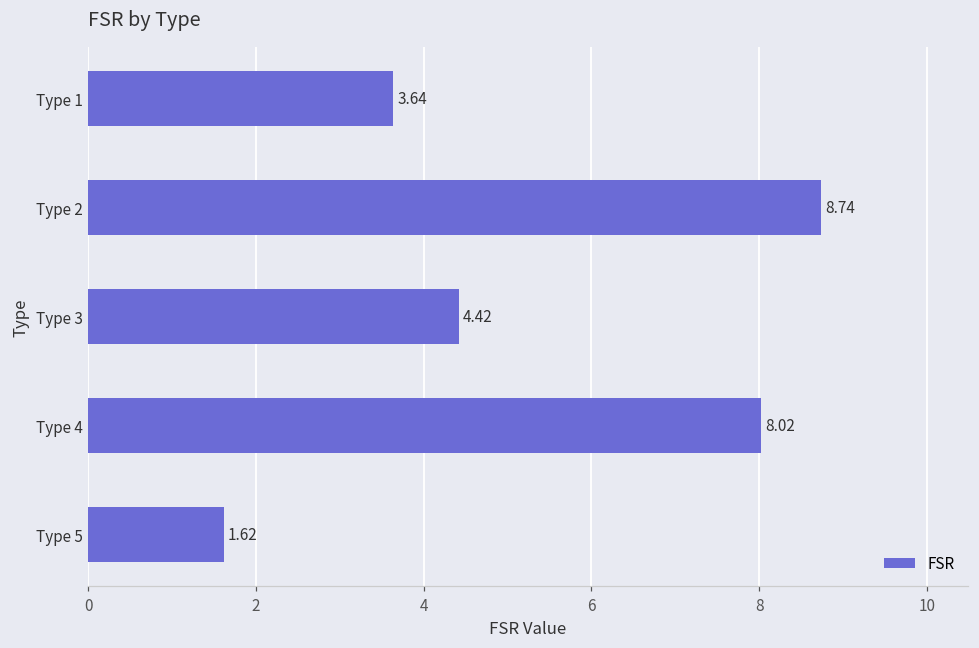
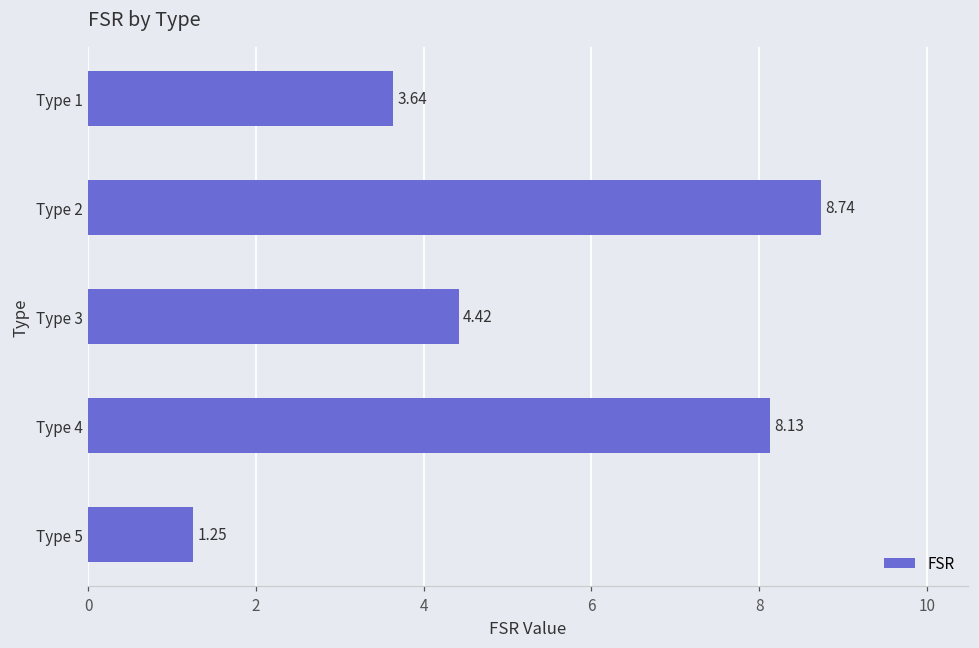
  {
    "Type 1": 3.64,
    "Type 2": 8.74,
    "Type 3": 4.42,
-   "Type 4": 8.02,
-   "Type 5": 1.62
+   "Type 4": 8.13,
+   "Type 5": 1.25
  }
